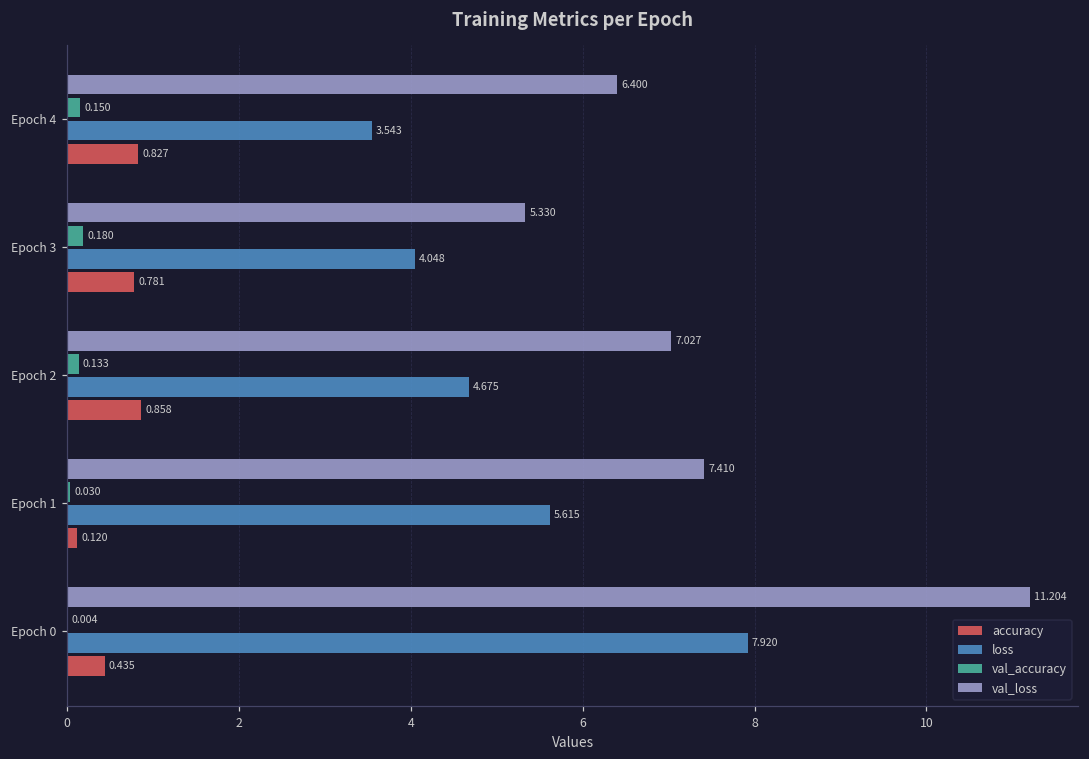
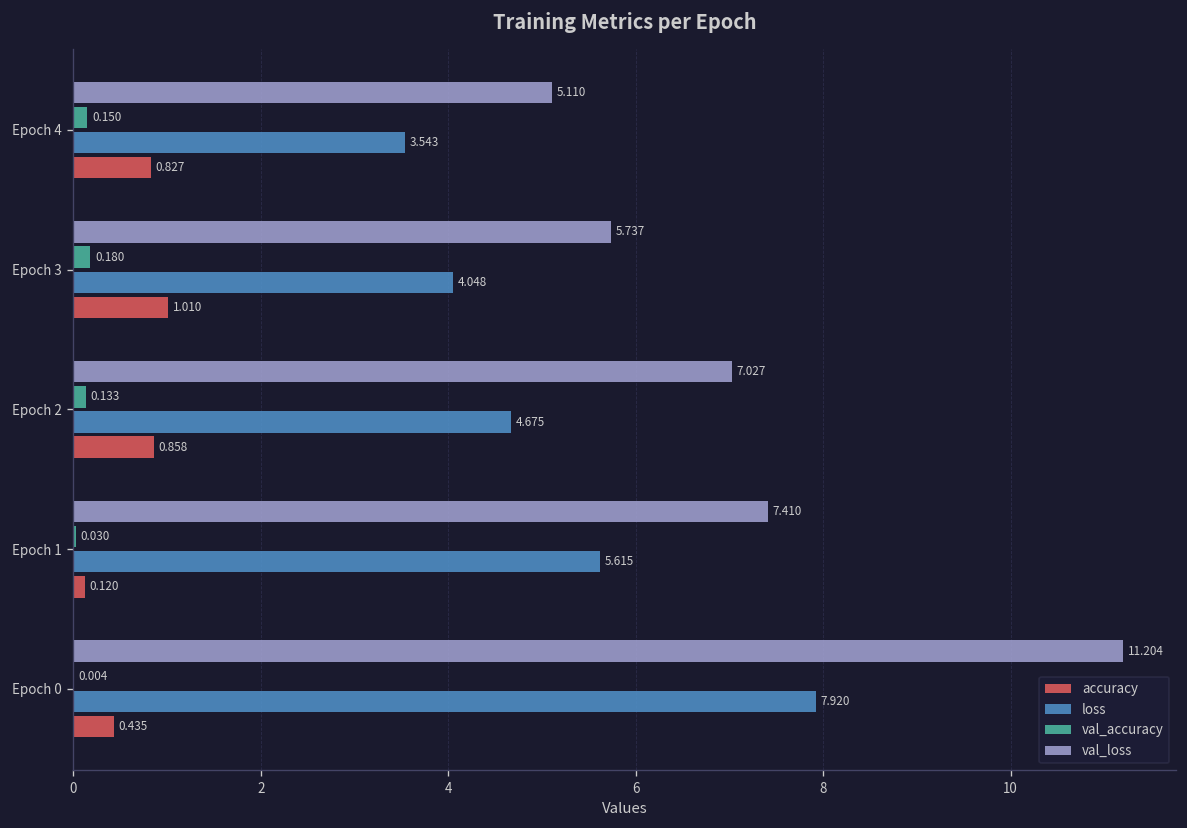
  {
    "accuracy": {
      "Epoch 4": 0.827,
-     "Epoch 3": 0.781,
+     "Epoch 3": 1.010,
      "Epoch 2": 0.858,
      "Epoch 1": 0.120,
      "Epoch 0": 0.435
    },
    "val_loss": {
-     "Epoch 4": 6.400,
-     "Epoch 3": 5.330,
+     "Epoch 4": 5.110,
+     "Epoch 3": 5.737,
      "Epoch 2": 7.027,
      "Epoch 1": 7.410,
      "Epoch 0": 11.204
    }
  }
